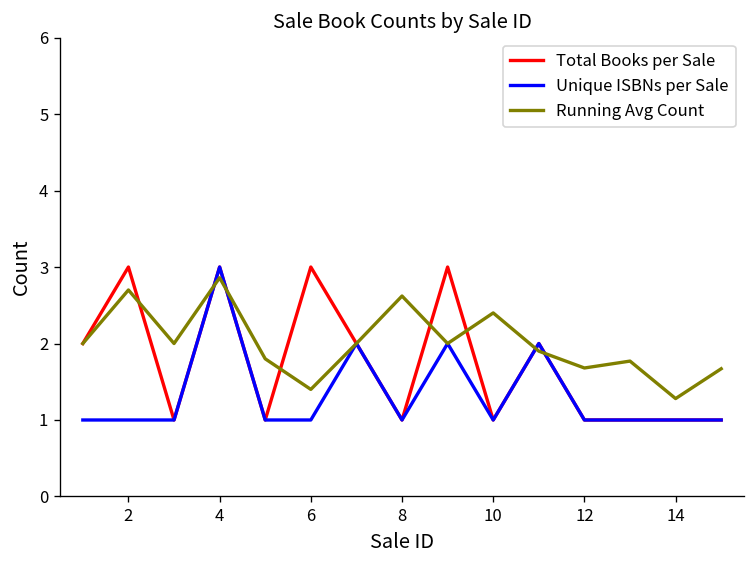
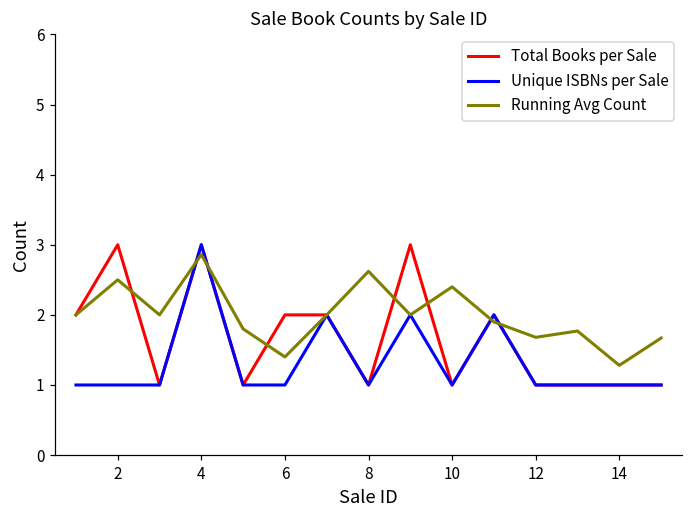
  {
    "Total Books per Sale": {
      "2": 3,
-     "6": 3
+     "6": 2
    },
    "Unique ISBNs per Sale": {
      "2": 1.0,
      "6": 1.0
    },
    "Running Avg Count": {
-     "2": 2.7,
+     "2": 2.5,
      "4": 2.9,
      "6": 1.4,
      "8": 2.6,
      "10": 2.4,
      "12": 1.7,
      "14": 1.3
    }
  }
